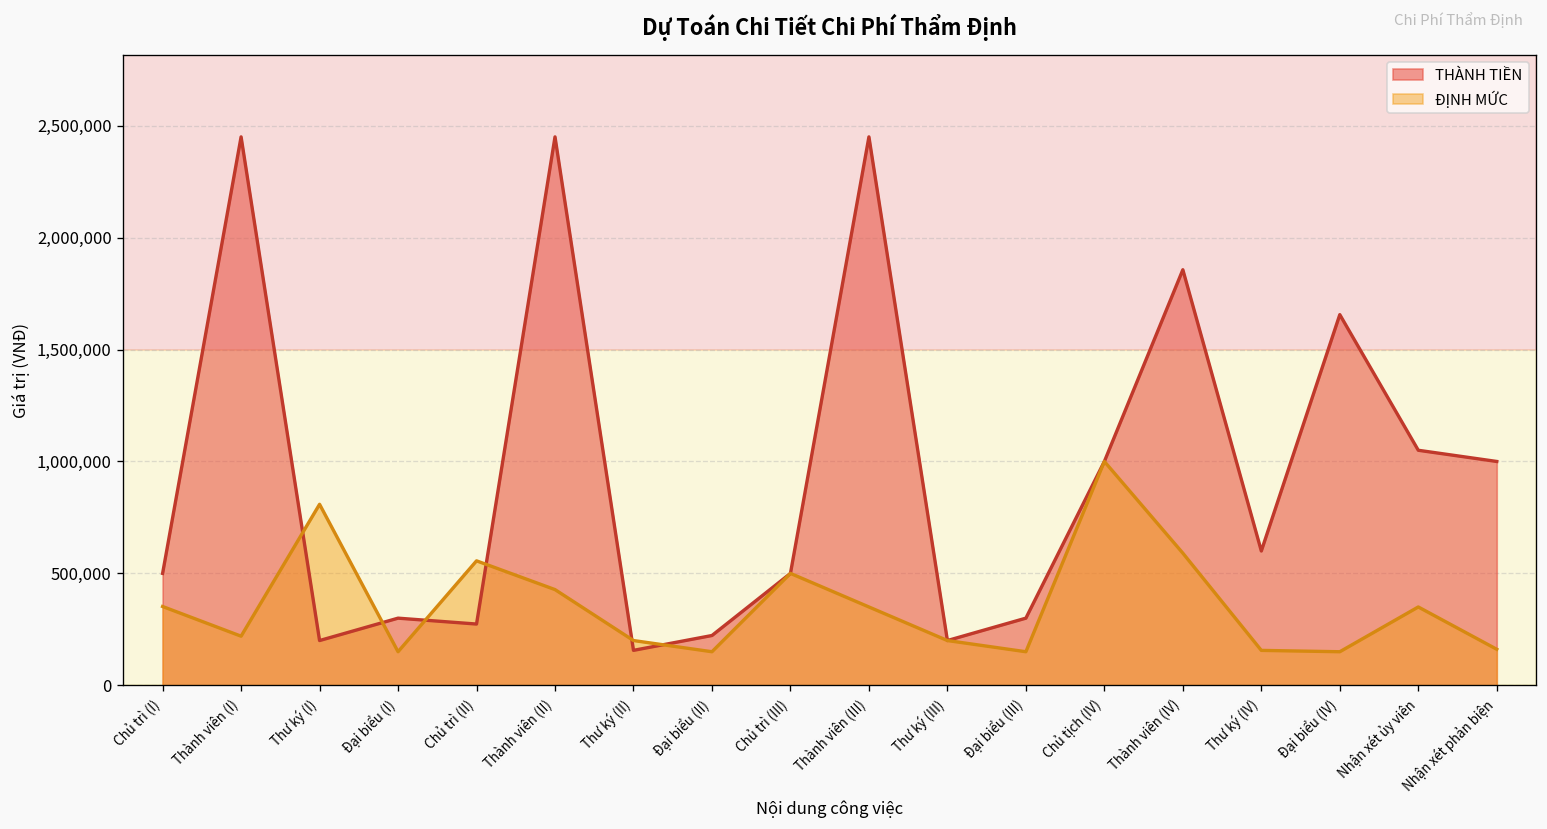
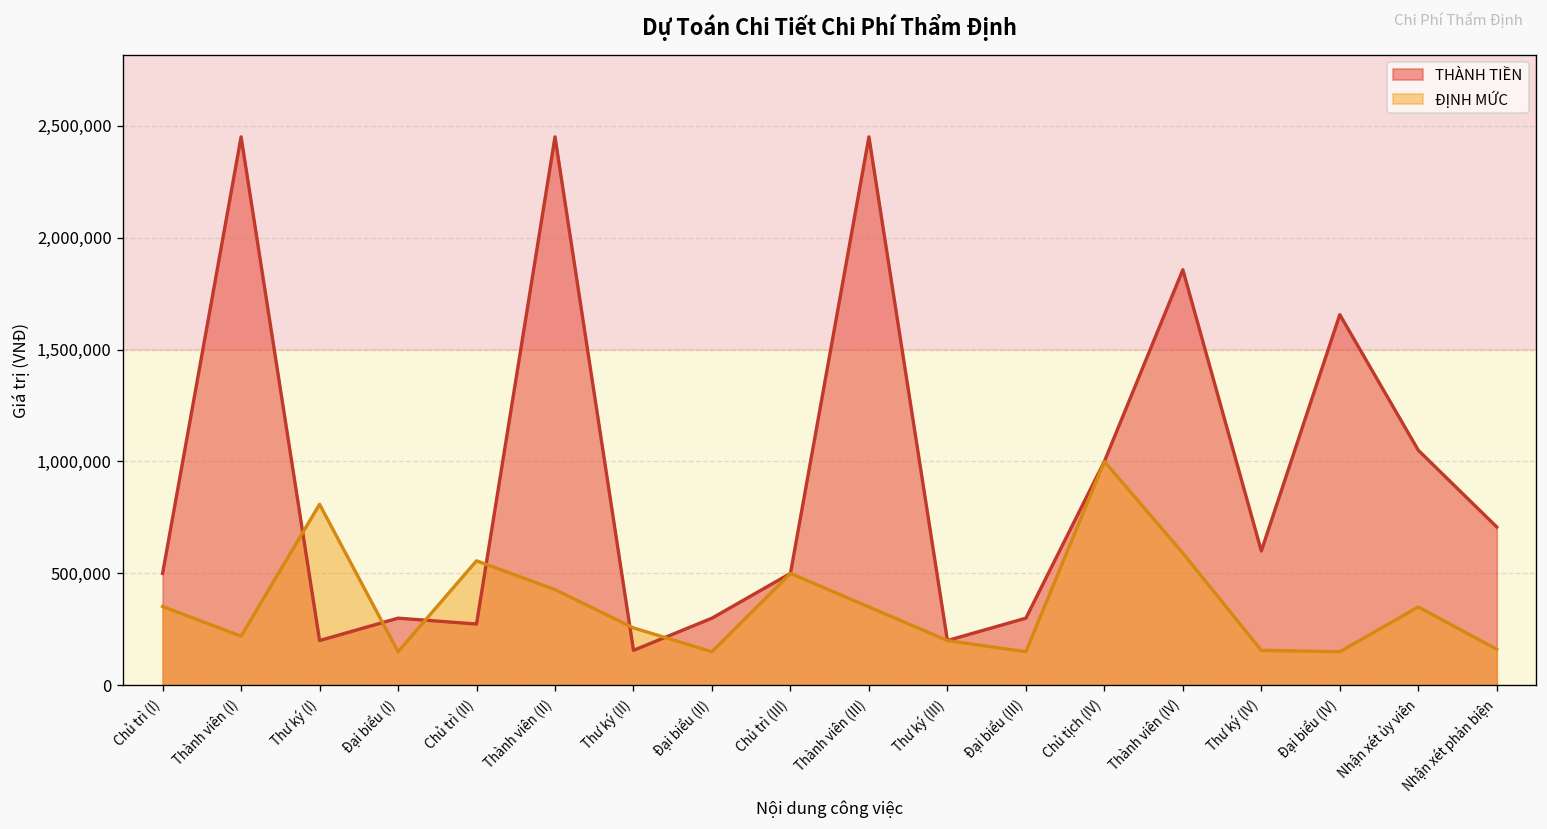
  {
    "THÀNH TIỀN": {
      "Chủ trì (I)": "500,000",
      "Thành viên (I)": "2,450,000",
      "Thư ký (I)": "200,000",
      "Đại biểu (I)": "300,000",
      "Chủ trì (II)": "270,000",
      "Thành viên (II)": "2,450,000",
      "Thư ký (II)": "160,000",
-     "Đại biểu (II)": "220,000",
+     "Đại biểu (II)": "300,000",
      "Thành viên (III)": "2,450,000",
      "Đại biểu (III)": "300,000",
      "Thành viên (IV)": "1,860,000",
      "Thư ký (IV)": "600,000",
      "Đại biểu (IV)": "1,660,000",
      "Nhận xét ủy viên": "1,050,000",
-     "Nhận xét phản biện": "1,000,000"
+     "Nhận xét phản biện": "710,000"
    },
    "ĐỊNH MỨC": {
      "Chủ trì (I)": "350,000",
      "Thành viên (I)": "220,000",
      "Thư ký (I)": "810,000",
      "Đại biểu (I)": "150,000",
      "Chủ trì (II)": "560,000",
      "Thành viên (II)": "430,000",
-     "Thư ký (II)": "200,000",
+     "Thư ký (II)": "260,000",
      "Đại biểu (II)": "150,000",
      "Thành viên (III)": "350,000",
      "Đại biểu (III)": "150,000",
      "Thành viên (IV)": "590,000",
      "Thư ký (IV)": "160,000",
      "Đại biểu (IV)": "150,000",
      "Nhận xét ủy viên": "350,000",
      "Nhận xét phản biện": "160,000"
    }
  }
